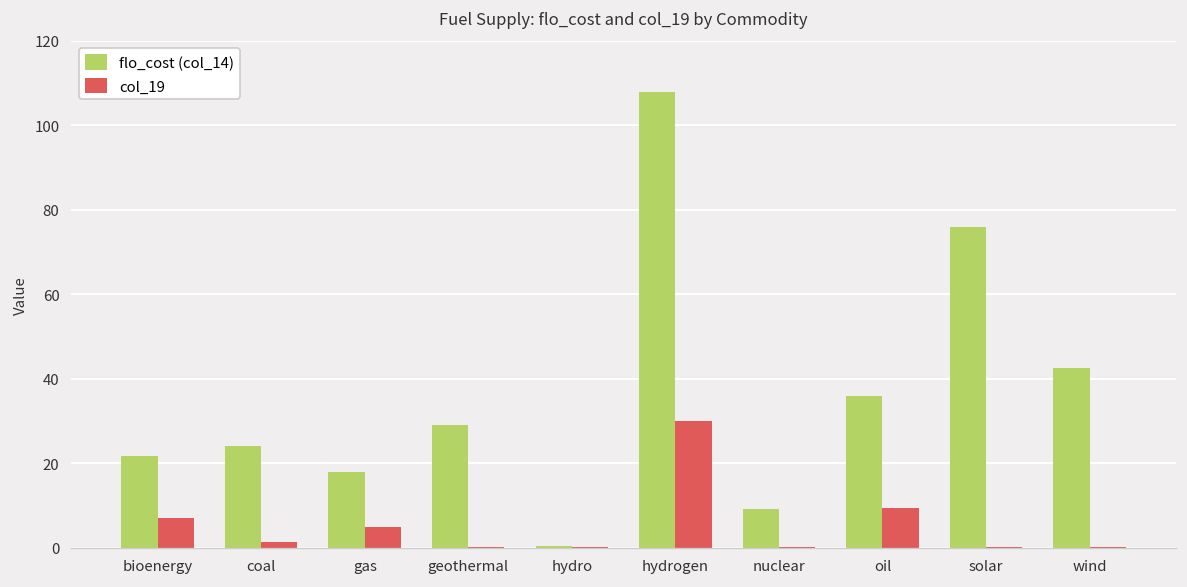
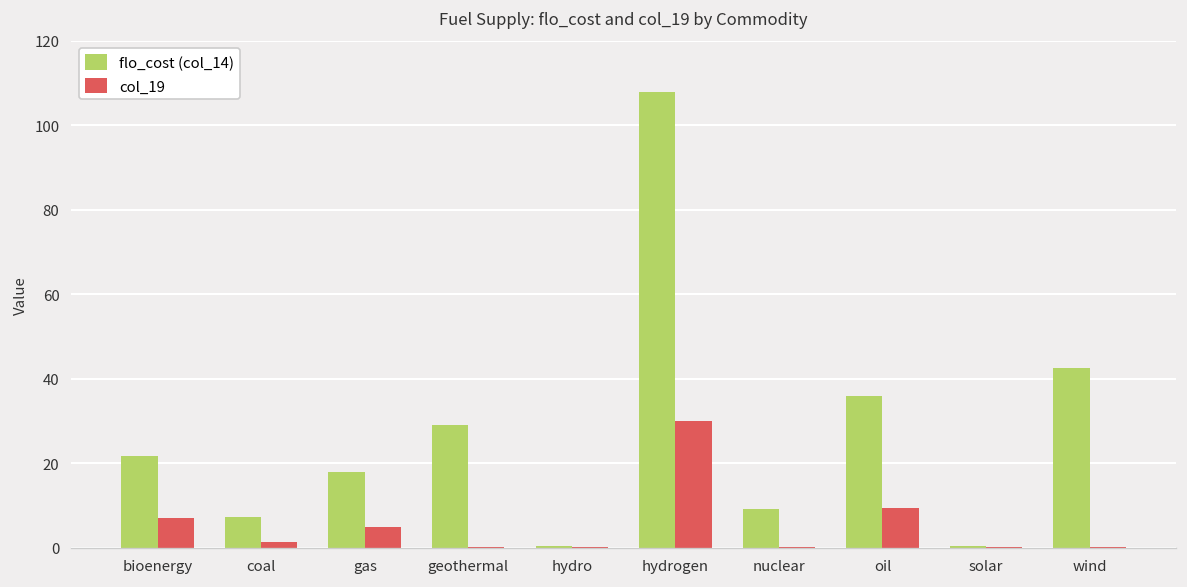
  {
    "flo_cost (col_14)": {
      "bioenergy": 22,
-     "coal": 24,
+     "coal": 7,
      "gas": 18,
      "geothermal": 29,
      "hydrogen": 108,
      "nuclear": 9,
      "oil": 36,
-     "solar": 76,
+     "solar": 0,
      "wind": 43
    },
    "col_19": {
      "bioenergy": 7,
      "coal": 1,
      "gas": 5,
      "hydrogen": 30,
      "oil": 9
    }
  }
